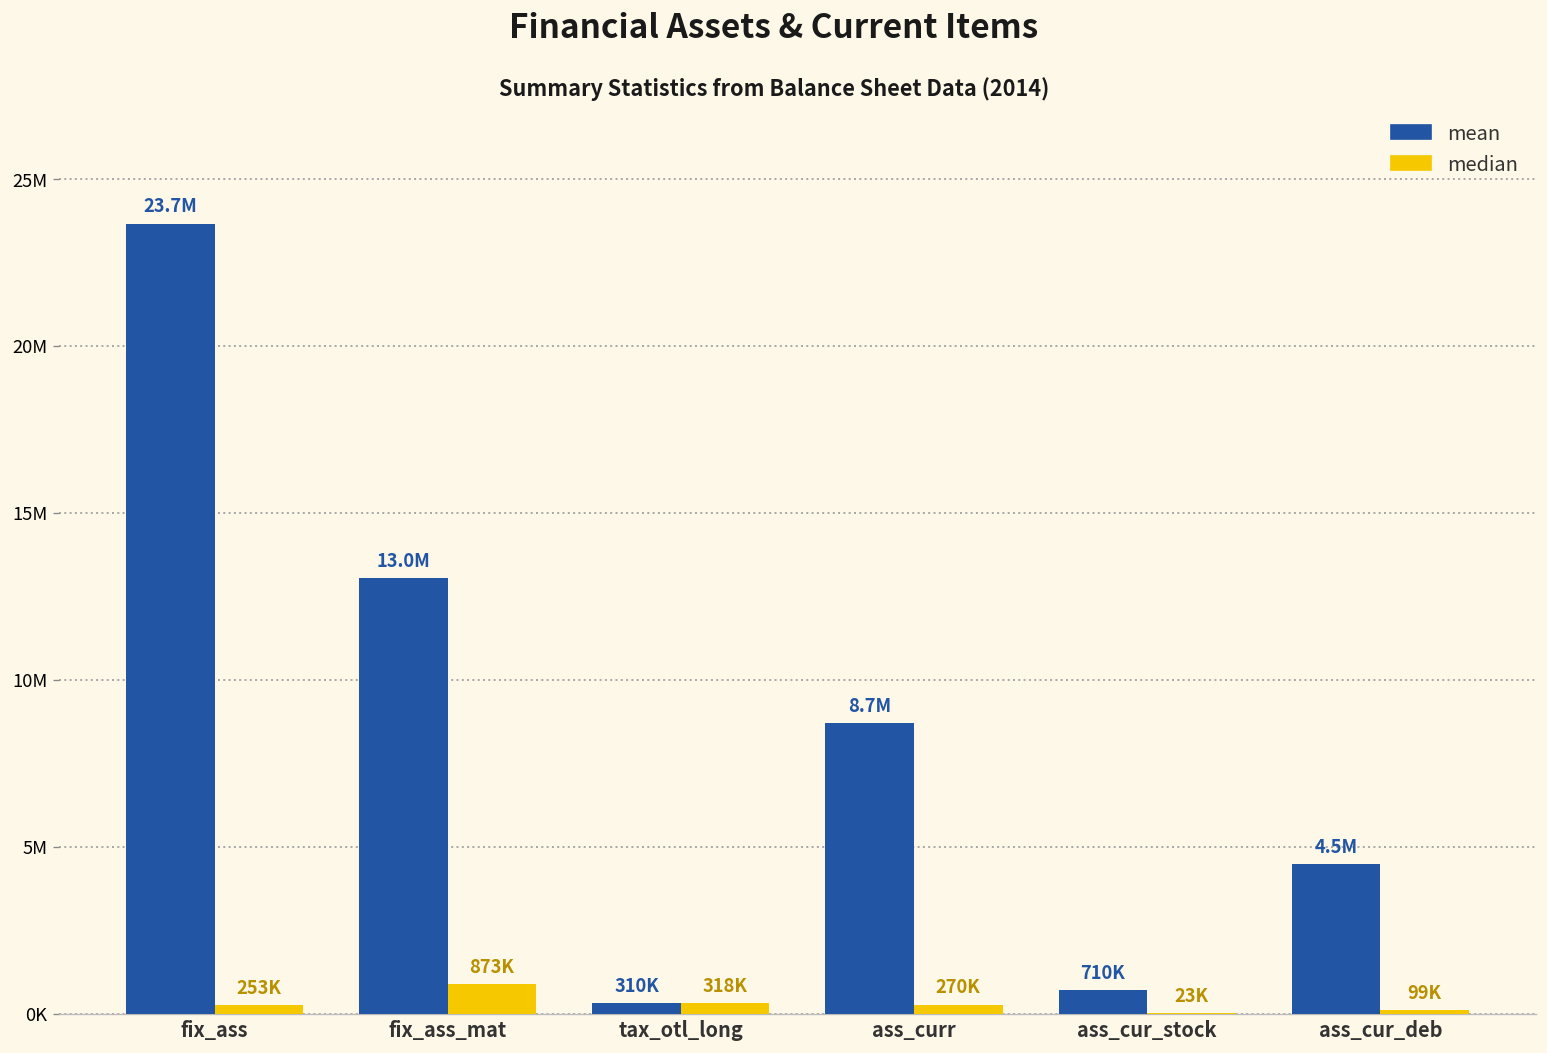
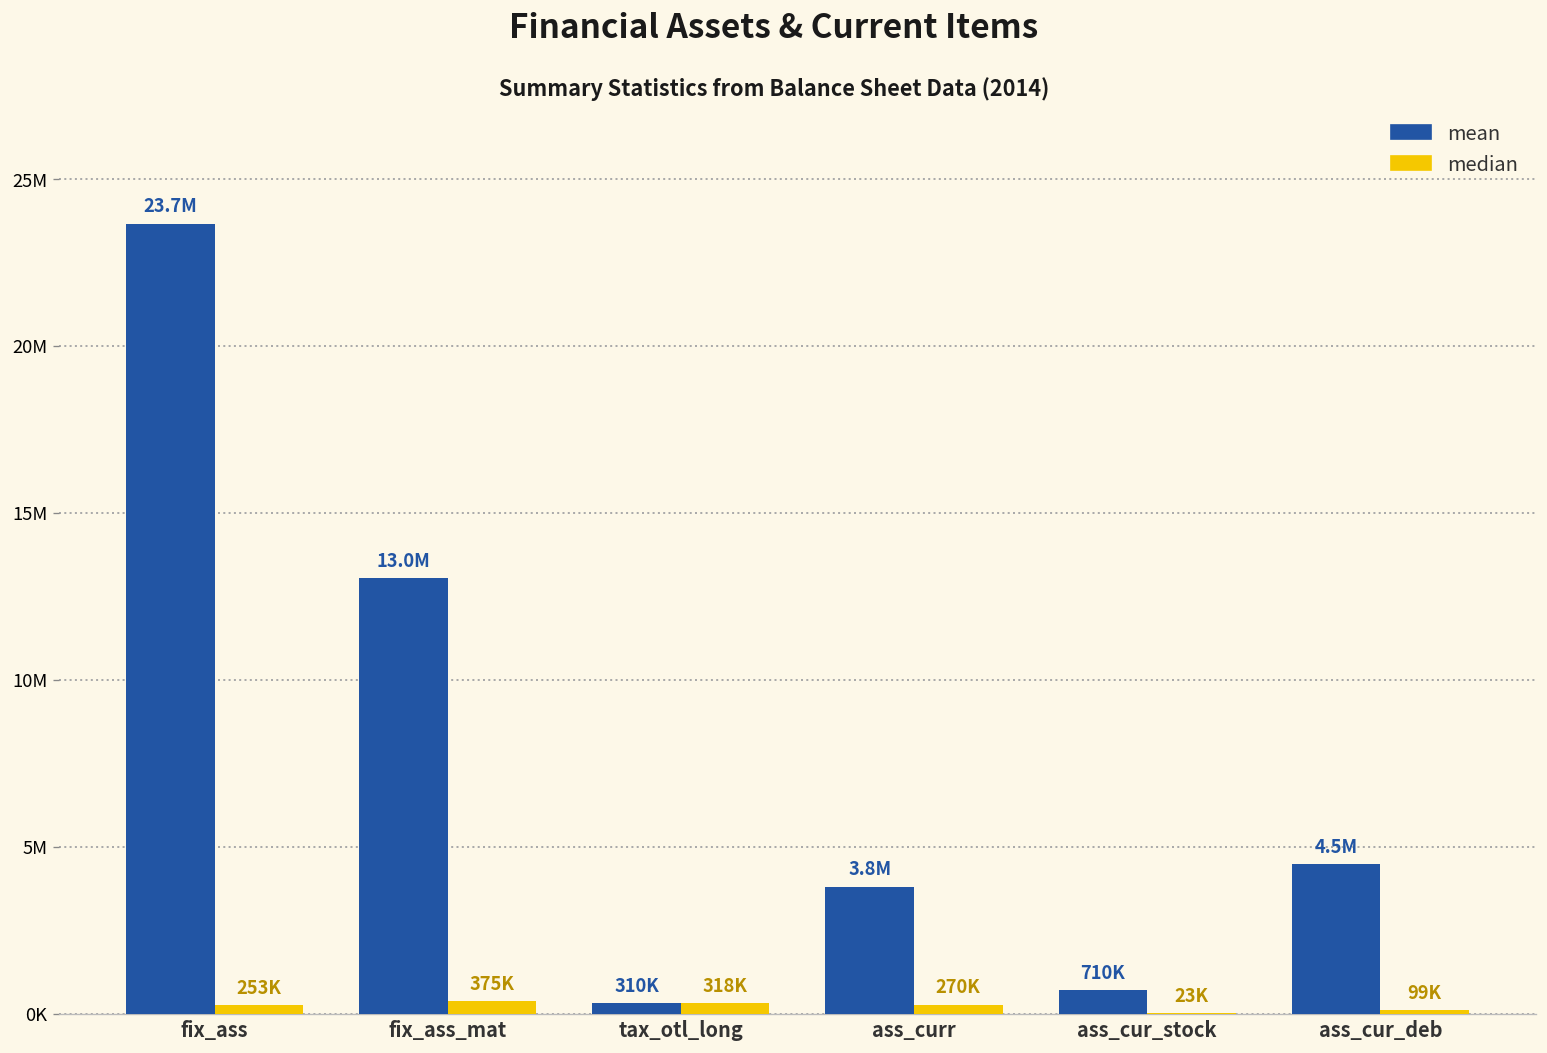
  {
    "mean": {
      "fix_ass": "23.7M",
      "fix_ass_mat": "13.0M",
      "tax_otl_long": "310K",
-     "ass_curr": "8.7M",
+     "ass_curr": "3.8M",
      "ass_cur_stock": "710K",
      "ass_cur_deb": "4.5M"
    },
    "median": {
      "fix_ass": "253K",
-     "fix_ass_mat": "873K",
+     "fix_ass_mat": "375K",
      "tax_otl_long": "318K",
      "ass_curr": "270K",
      "ass_cur_stock": "23K",
      "ass_cur_deb": "99K"
    }
  }
